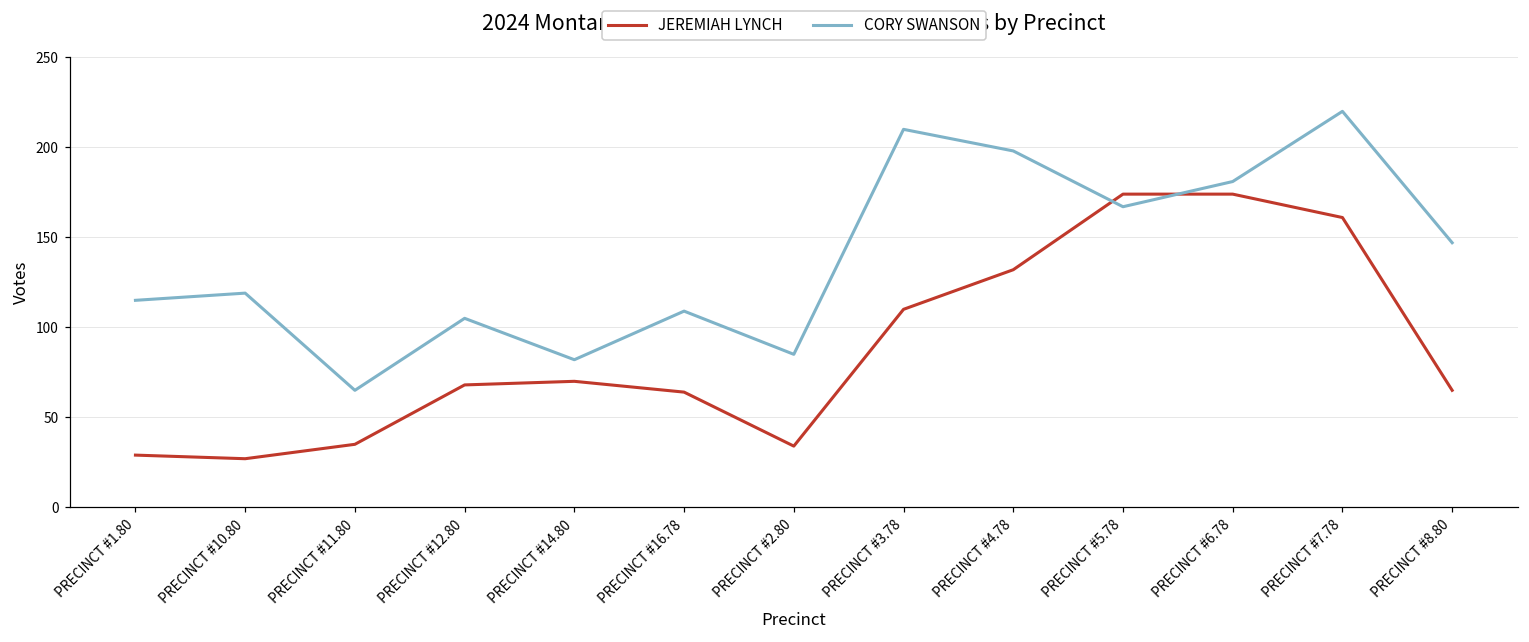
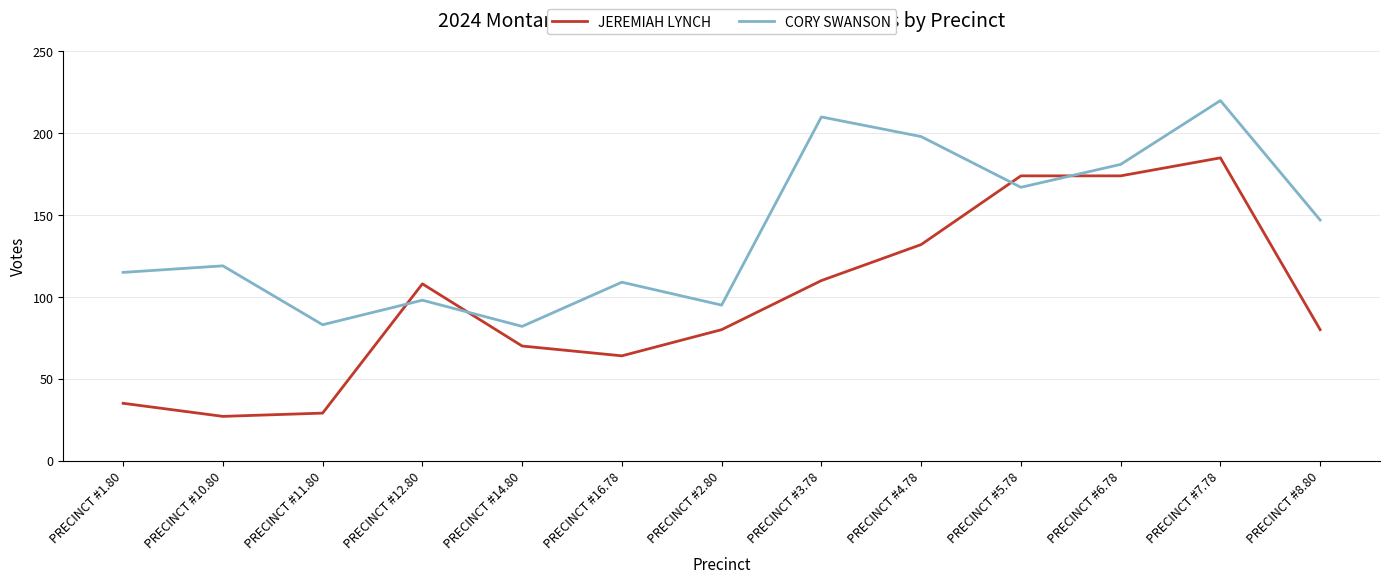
  {
    "JEREMIAH LYNCH": {
-     "PRECINCT #1.80": 29,
+     "PRECINCT #1.80": 35,
      "PRECINCT #10.80": 27,
-     "PRECINCT #11.80": 35,
-     "PRECINCT #12.80": 68,
+     "PRECINCT #11.80": 29,
+     "PRECINCT #12.80": 108,
      "PRECINCT #14.80": 70,
      "PRECINCT #16.78": 64,
-     "PRECINCT #2.80": 34,
+     "PRECINCT #2.80": 80,
      "PRECINCT #3.78": 110,
      "PRECINCT #4.78": 132,
      "PRECINCT #5.78": 174,
      "PRECINCT #6.78": 174,
-     "PRECINCT #7.78": 161,
-     "PRECINCT #8.80": 65
+     "PRECINCT #7.78": 185,
+     "PRECINCT #8.80": 80
    },
    "CORY SWANSON": {
      "PRECINCT #1.80": 115,
      "PRECINCT #10.80": 119,
-     "PRECINCT #11.80": 65,
-     "PRECINCT #12.80": 105,
+     "PRECINCT #11.80": 83,
+     "PRECINCT #12.80": 98,
      "PRECINCT #14.80": 82,
      "PRECINCT #16.78": 109,
-     "PRECINCT #2.80": 85,
+     "PRECINCT #2.80": 95,
      "PRECINCT #3.78": 210,
      "PRECINCT #4.78": 198,
      "PRECINCT #5.78": 167,
      "PRECINCT #6.78": 181,
      "PRECINCT #7.78": 220,
      "PRECINCT #8.80": 147
    }
  }
